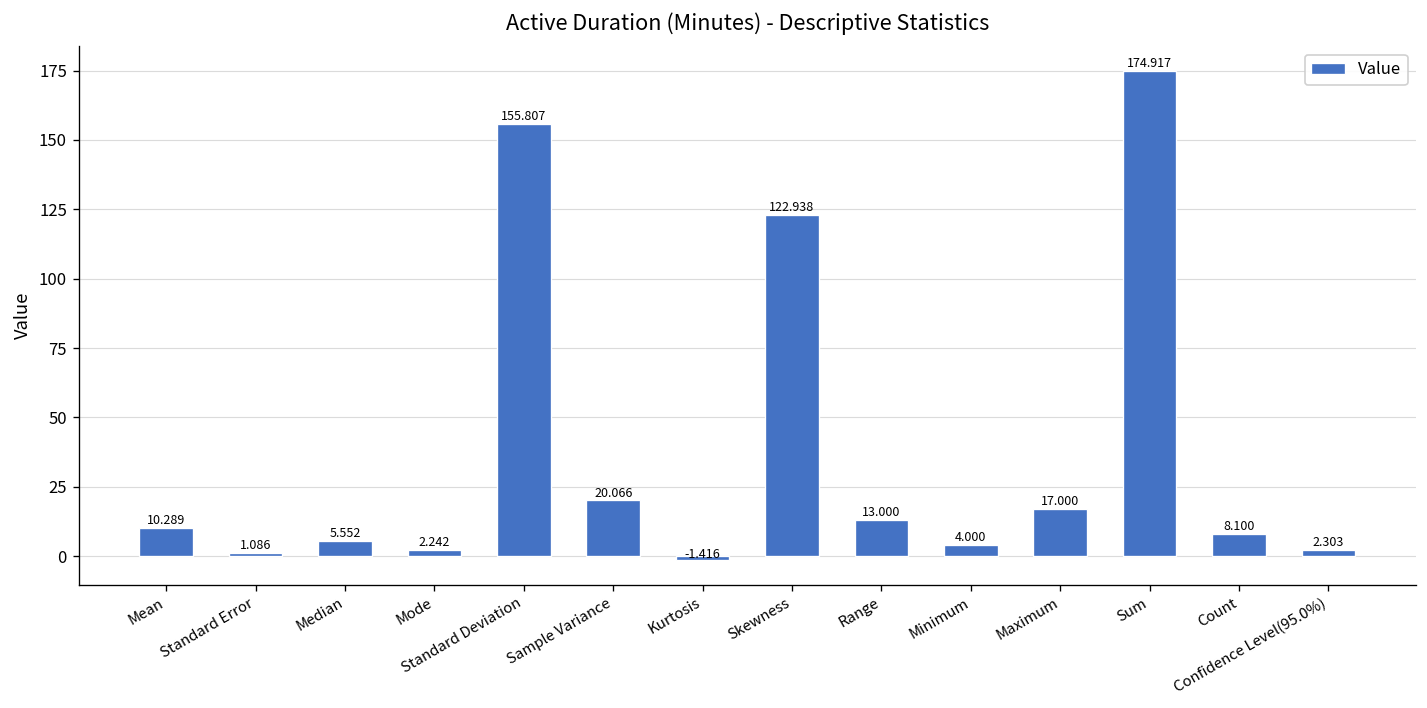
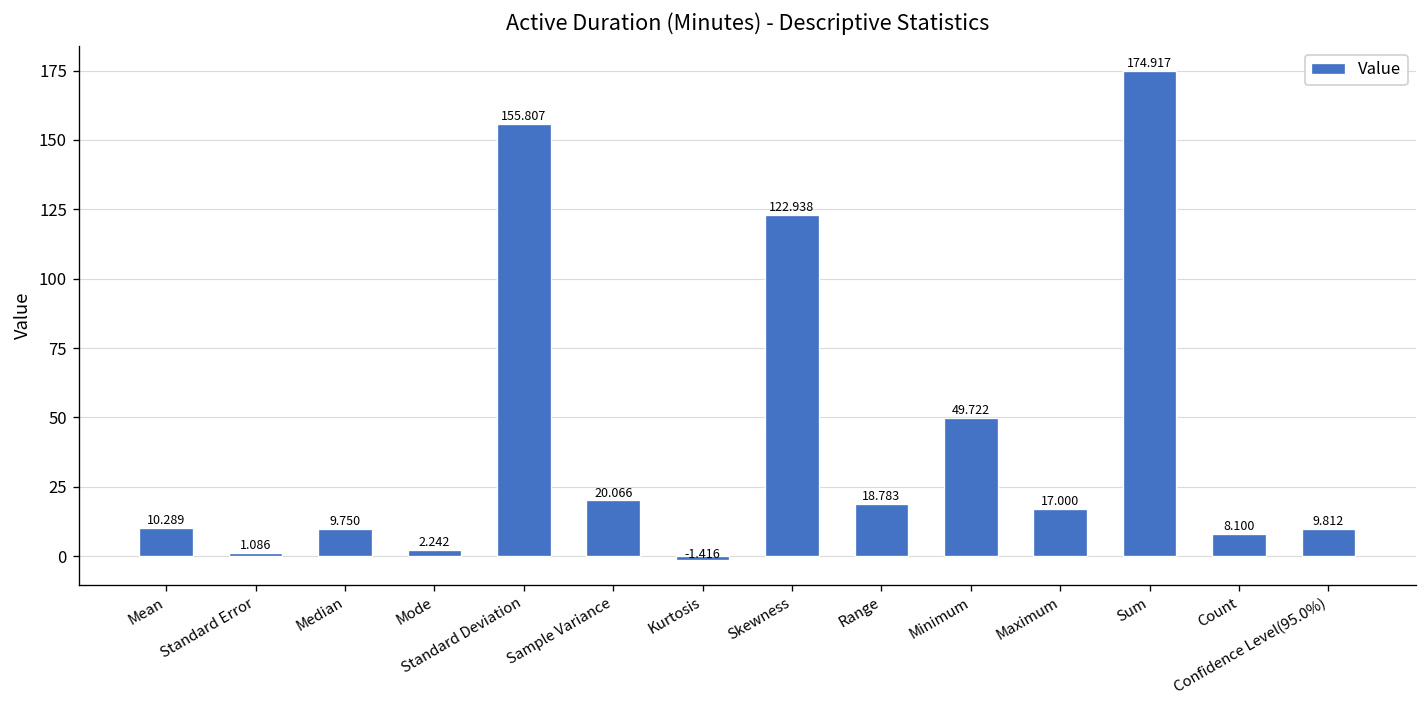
  {
    "Mean": 10.289,
    "Standard Error": 1.086,
-   "Median": 5.552,
+   "Median": 9.750,
    "Mode": 2.242,
    "Standard Deviation": 155.807,
    "Sample Variance": 20.066,
    "Kurtosis": -1.416,
    "Skewness": 122.938,
-   "Range": 13.000,
-   "Minimum": 4.000,
+   "Range": 18.783,
+   "Minimum": 49.722,
    "Maximum": 17.000,
    "Sum": 174.917,
    "Count": 8.100,
-   "Confidence Level(95.0%)": 2.303
+   "Confidence Level(95.0%)": 9.812
  }
